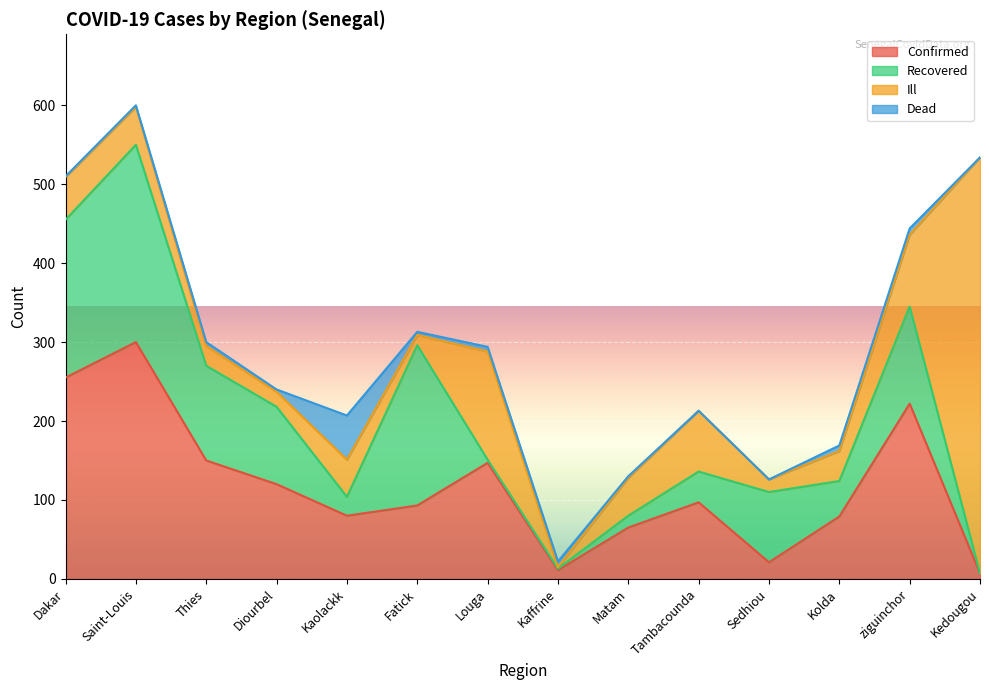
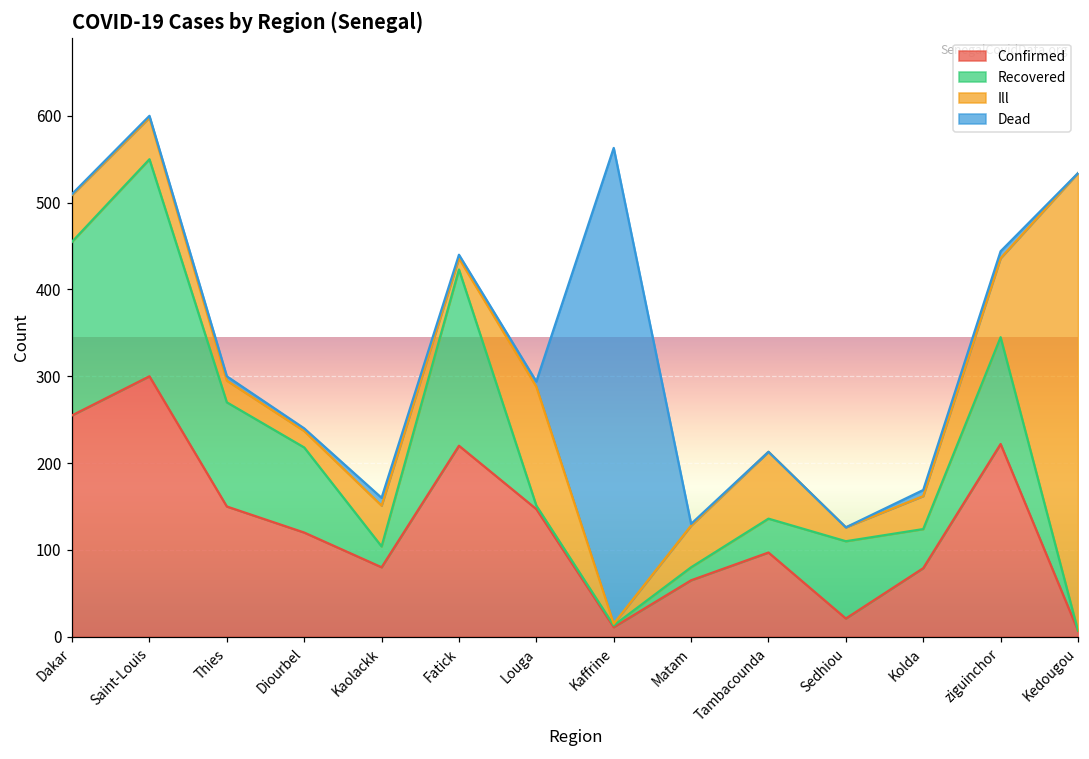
  {
    "Confirmed": {
      "Dakar": 260,
      "Saint-Louis": 300,
      "Thies": 150,
      "Diourbel": 120,
      "Kaolackk": 80,
-     "Fatick": 90,
+     "Fatick": 220,
      "Louga": 150,
      "Matam": 70,
      "Tambacounda": 100,
      "Sedhiou": 20,
      "Kolda": 80,
      "ziguinchor": 220
    },
    "Recovered": {
      "Dakar": 200,
      "Saint-Louis": 250,
      "Thies": 120,
      "Diourbel": 100,
      "Kaolackk": 20,
      "Fatick": 200,
      "Louga": 0,
      "Matam": 20,
      "Tambacounda": 40,
      "Sedhiou": 90,
      "Kolda": 50,
      "ziguinchor": 120
    },
    "Ill": {
      "Thies": 30,
      "Kaolackk": 50,
      "Fatick": 10,
      "Louga": 140,
      "Kolda": 40,
      "ziguinchor": 90
    },
    "Dead": {
      "Thies": 10,
-     "Kaolackk": 60,
+     "Kaolackk": 10,
      "Fatick": 0,
      "Louga": 10,
-     "Kaffrine": 10,
+     "Kaffrine": 550,
      "Kolda": 10,
      "ziguinchor": 10
    }
  }
